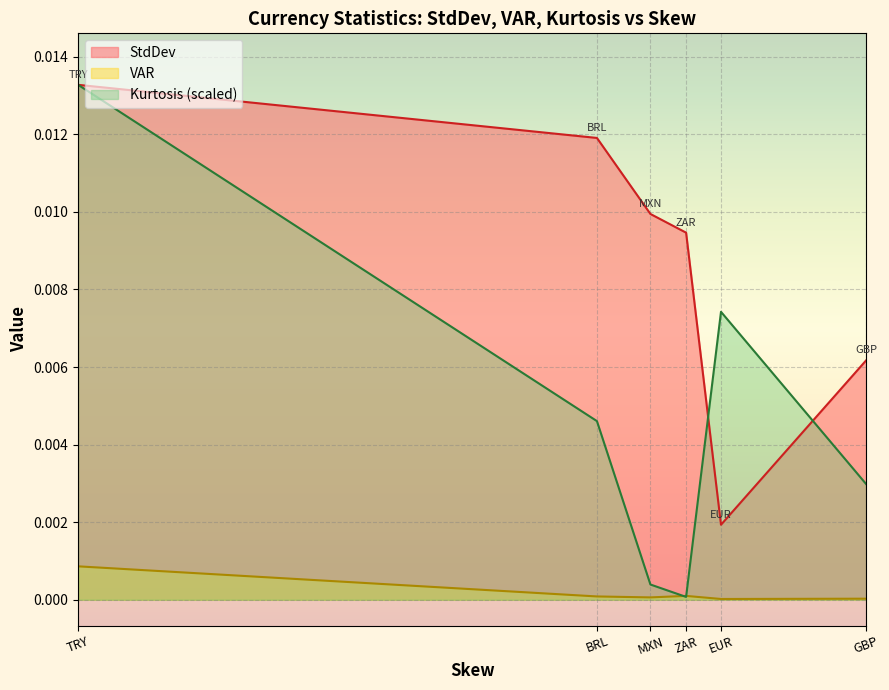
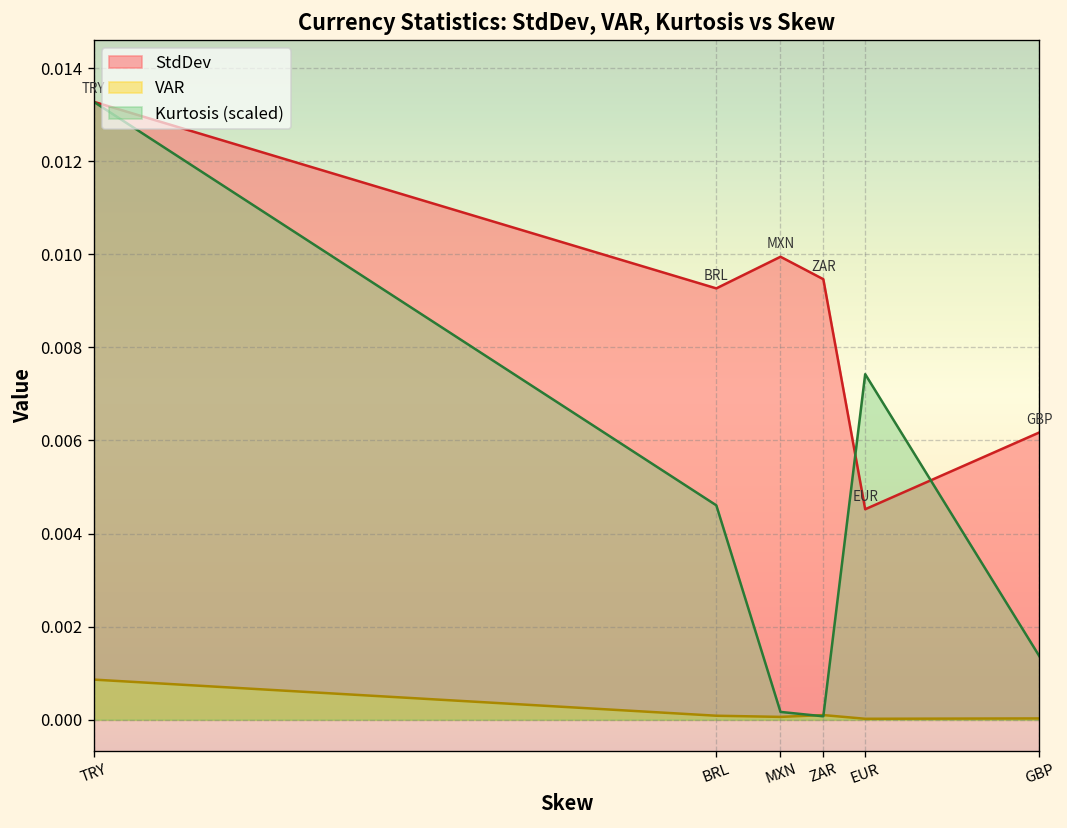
  {
    "StdDev": {
-     "BRL": 0.0119,
+     "BRL": 0.0093,
      "MXN": 0.0099,
      "ZAR": 0.0095,
-     "EUR": 0.0019,
+     "EUR": 0.0045,
      "GBP": 0.0062
    },
    "VAR": {
      "TRY": 0.0009,
      "BRL": 0.0001,
      "MXN": 0.0001,
      "EUR": 0.0000,
      "GBP": 0.0000
    },
    "Kurtosis (scaled)": {
      "BRL": 0.0046,
-     "MXN": 0.0004,
+     "MXN": 0.0002,
      "EUR": 0.0074,
-     "GBP": 0.0030
+     "GBP": 0.0014
    }
  }
